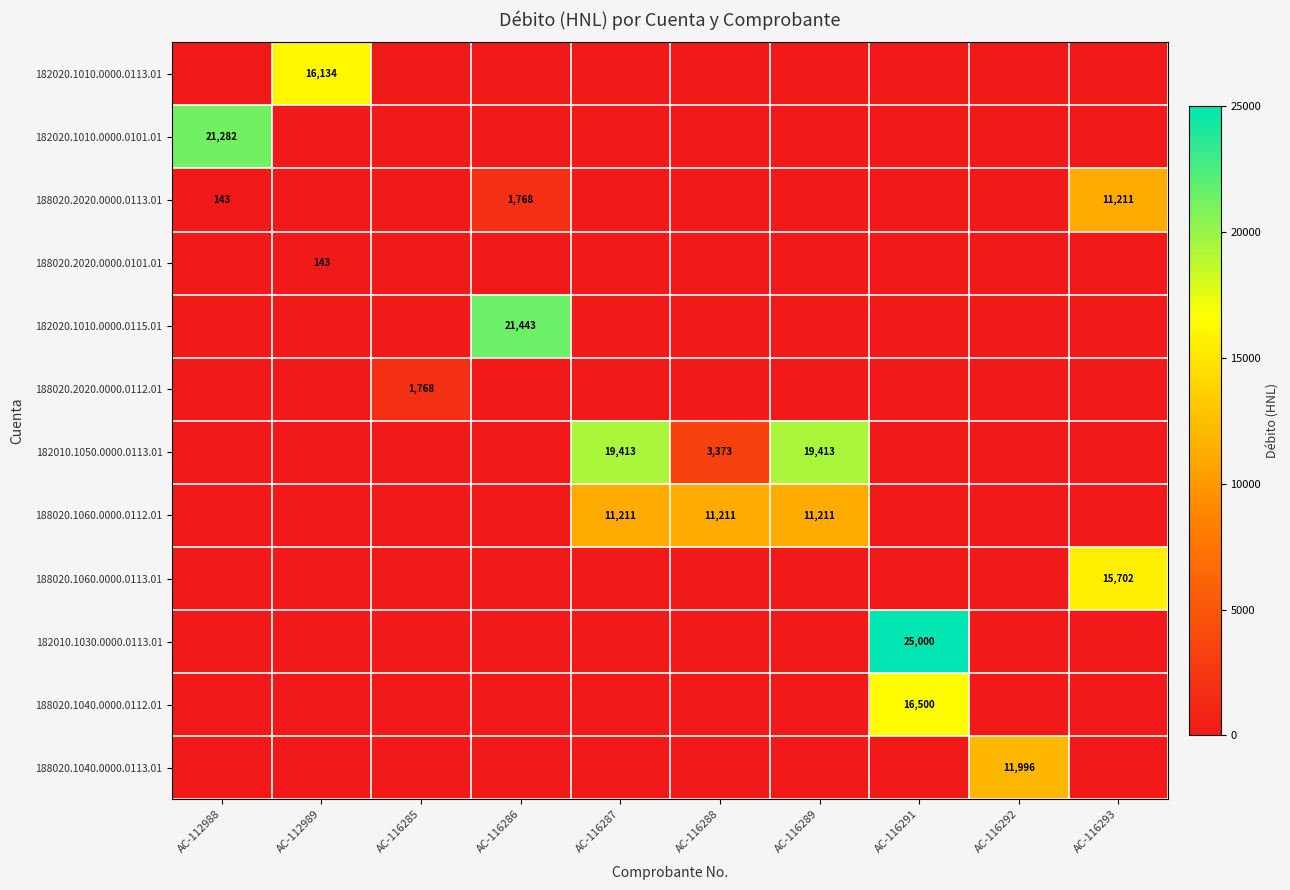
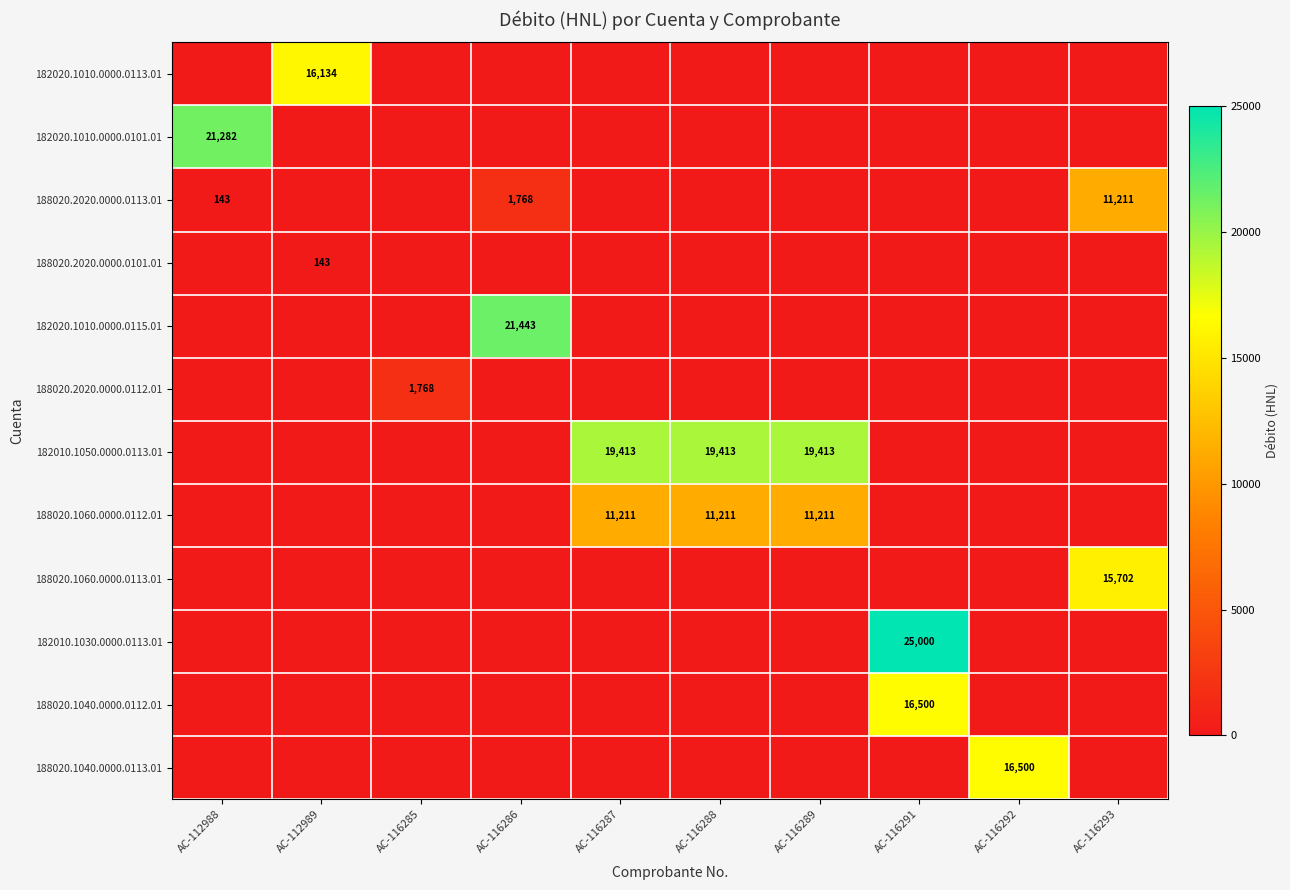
  {
    "182020.1010.0000.0113.01": {
      "AC-112989": "16,134"
    },
    "182020.1010.0000.0101.01": {
      "AC-112988": "21,282"
    },
    "188020.2020.0000.0113.01": {
      "AC-112988": "143",
      "AC-116286": "1,768",
      "AC-116293": "11,211"
    },
    "188020.2020.0000.0101.01": {
      "AC-112989": "143"
    },
    "182020.1010.0000.0115.01": {
      "AC-116286": "21,443"
    },
    "188020.2020.0000.0112.01": {
      "AC-116285": "1,768"
    },
    "182010.1050.0000.0113.01": {
      "AC-116287": "19,413",
-     "AC-116288": "3,373",
+     "AC-116288": "19,413",
      "AC-116289": "19,413"
    },
    "188020.1060.0000.0112.01": {
      "AC-116287": "11,211",
      "AC-116288": "11,211",
      "AC-116289": "11,211"
    },
    "188020.1060.0000.0113.01": {
      "AC-116293": "15,702"
    },
    "182010.1030.0000.0113.01": {
      "AC-116291": "25,000"
    },
    "188020.1040.0000.0112.01": {
      "AC-116291": "16,500"
    },
    "188020.1040.0000.0113.01": {
-     "AC-116292": "11,996"
+     "AC-116292": "16,500"
    }
  }
